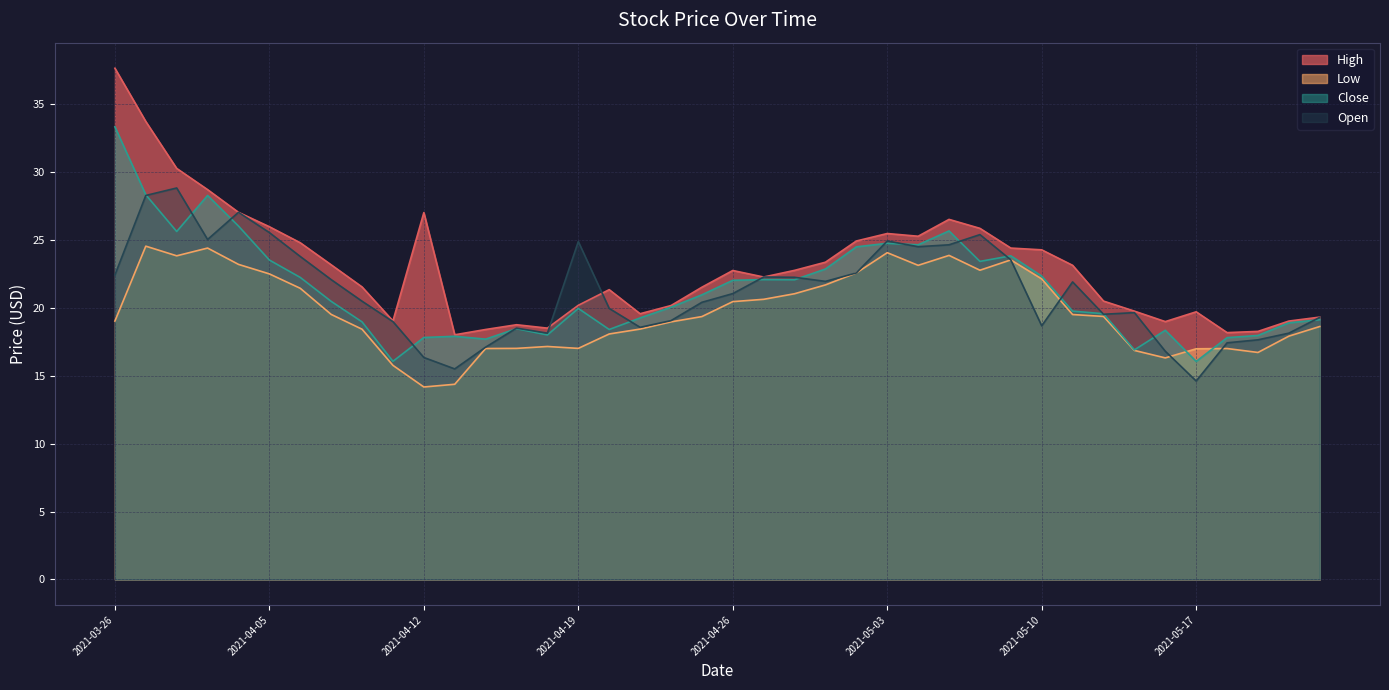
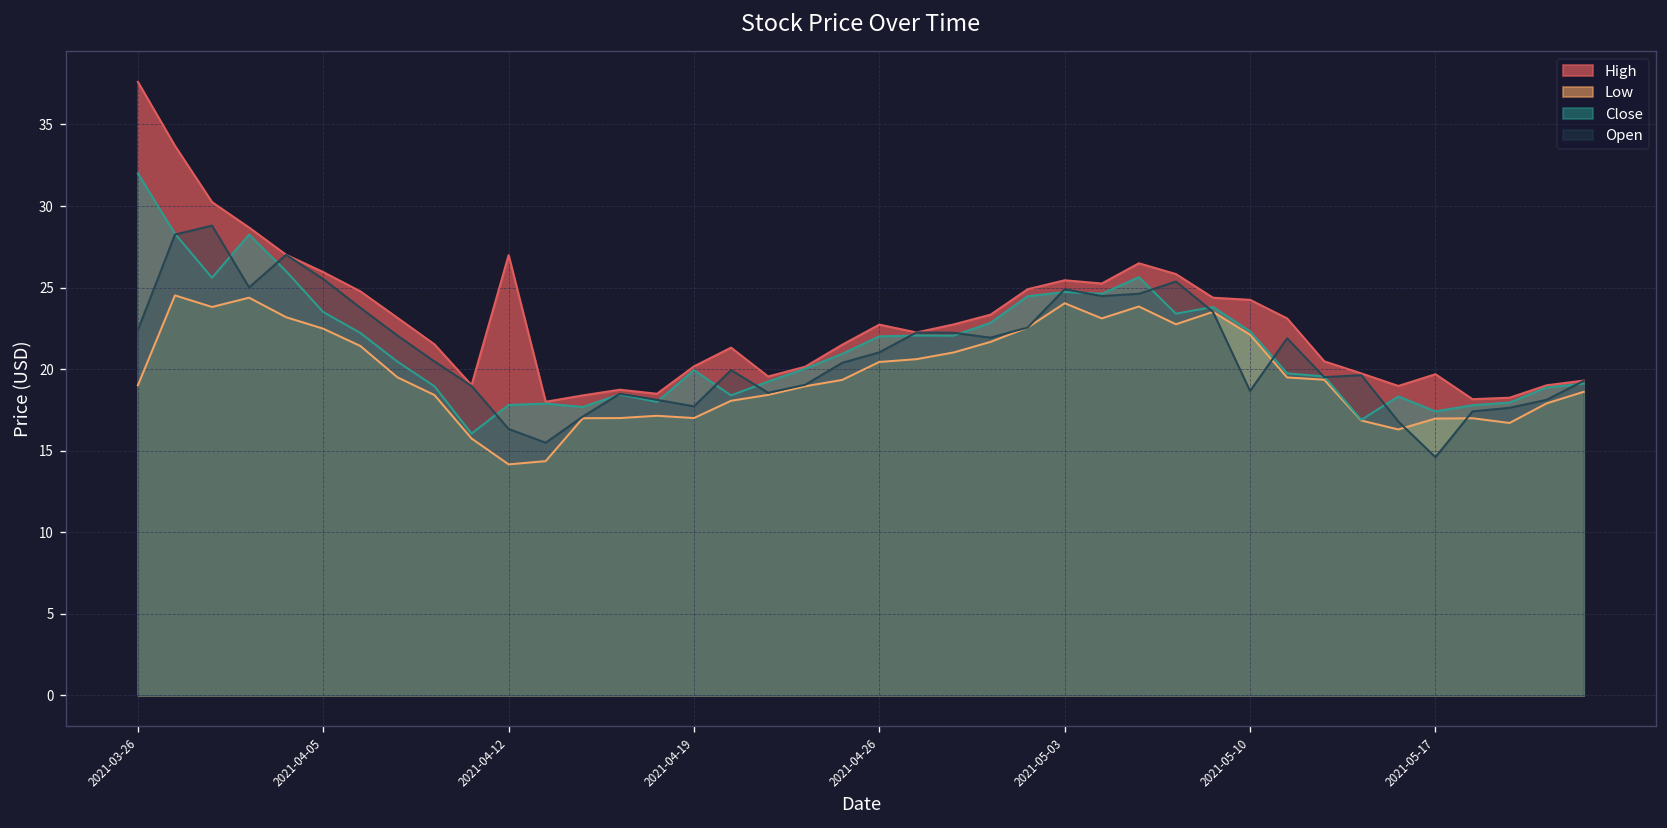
  {
    "Close": {
-     "2021-03-26": 33.3,
+     "2021-03-26": 32.0,
      "2021-04-05": 23.5,
      "2021-04-12": 17.8,
      "2021-04-19": 19.9,
      "2021-04-26": 22.0,
      "2021-05-10": 22.3,
-     "2021-05-17": 16.0
+     "2021-05-17": 17.4
    },
    "Open": {
      "2021-03-26": 22.4,
      "2021-04-05": 25.5,
      "2021-04-12": 16.3,
-     "2021-04-19": 24.9,
+     "2021-04-19": 17.7,
      "2021-04-26": 21.0,
      "2021-05-10": 18.7,
      "2021-05-17": 14.6
    }
  }
